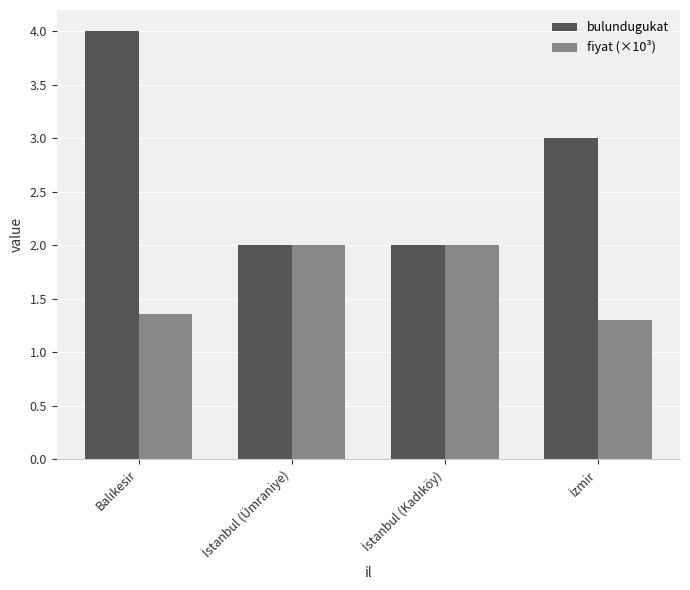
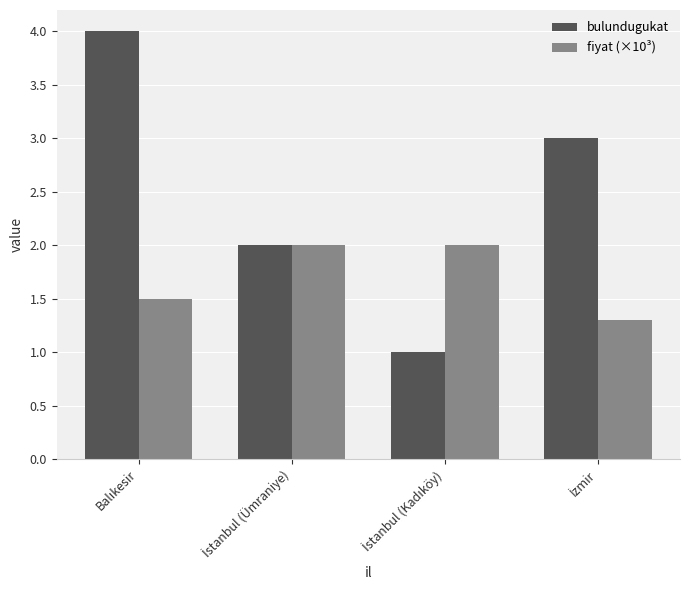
  {
    "bulundugukat": {
      "Balıkesir": 4,
      "İstanbul (Ümraniye)": 2,
-     "İstanbul (Kadıköy)": 2,
+     "İstanbul (Kadıköy)": 1,
      "İzmir": 3
    },
    "fiyat (×10³)": {
-     "Balıkesir": 1.36,
+     "Balıkesir": 1.50,
      "İstanbul (Ümraniye)": 2.00,
      "İstanbul (Kadıköy)": 2.00,
      "İzmir": 1.30
    }
  }
